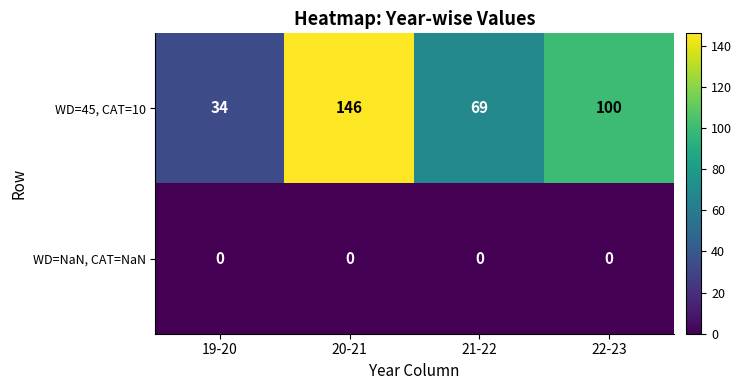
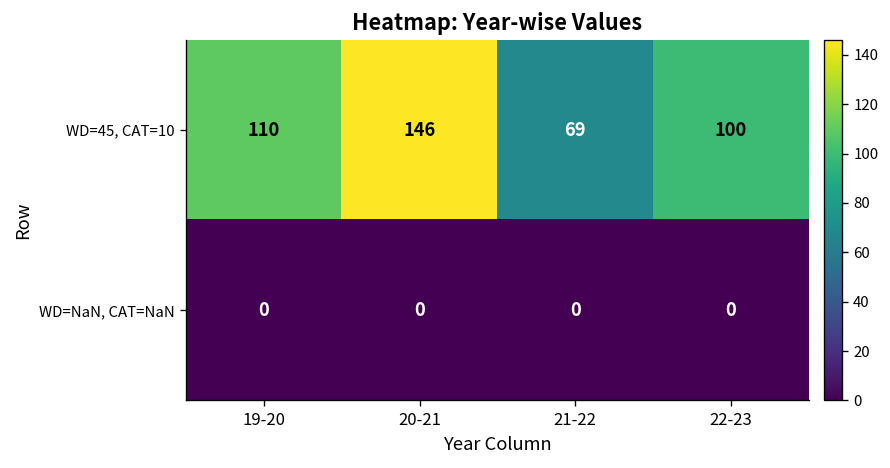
  {
    "WD=45, CAT=10": {
-     "19-20": 34,
+     "19-20": 110,
      "20-21": 146,
      "21-22": 69,
      "22-23": 100
    },
    "WD=NaN, CAT=NaN": {
      "19-20": 0,
      "20-21": 0,
      "21-22": 0,
      "22-23": 0
    }
  }
